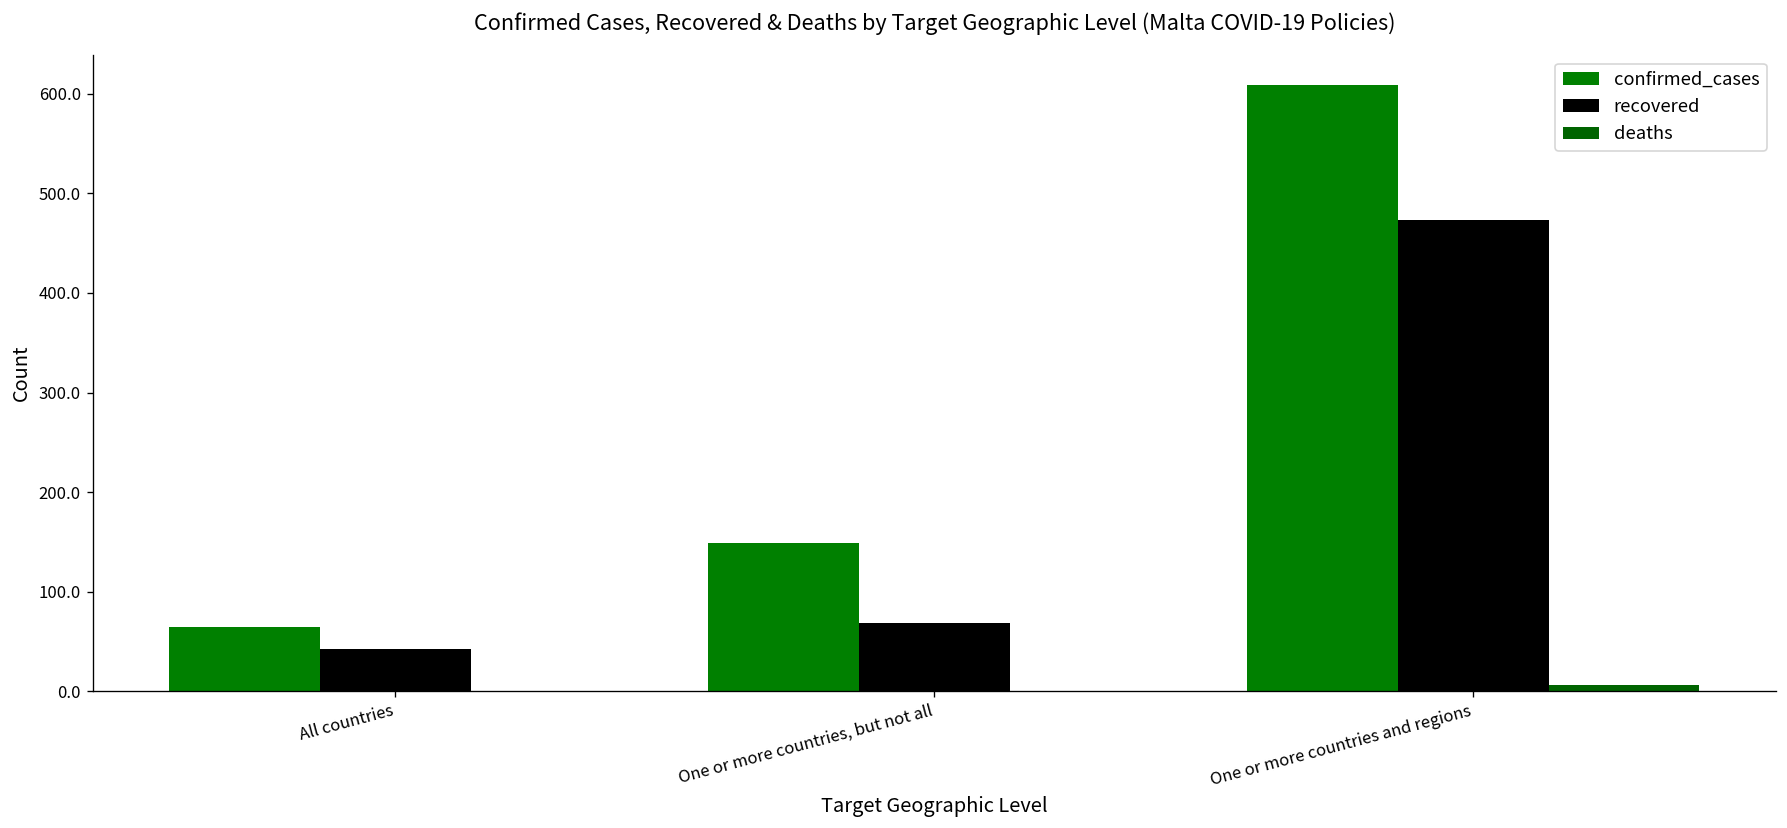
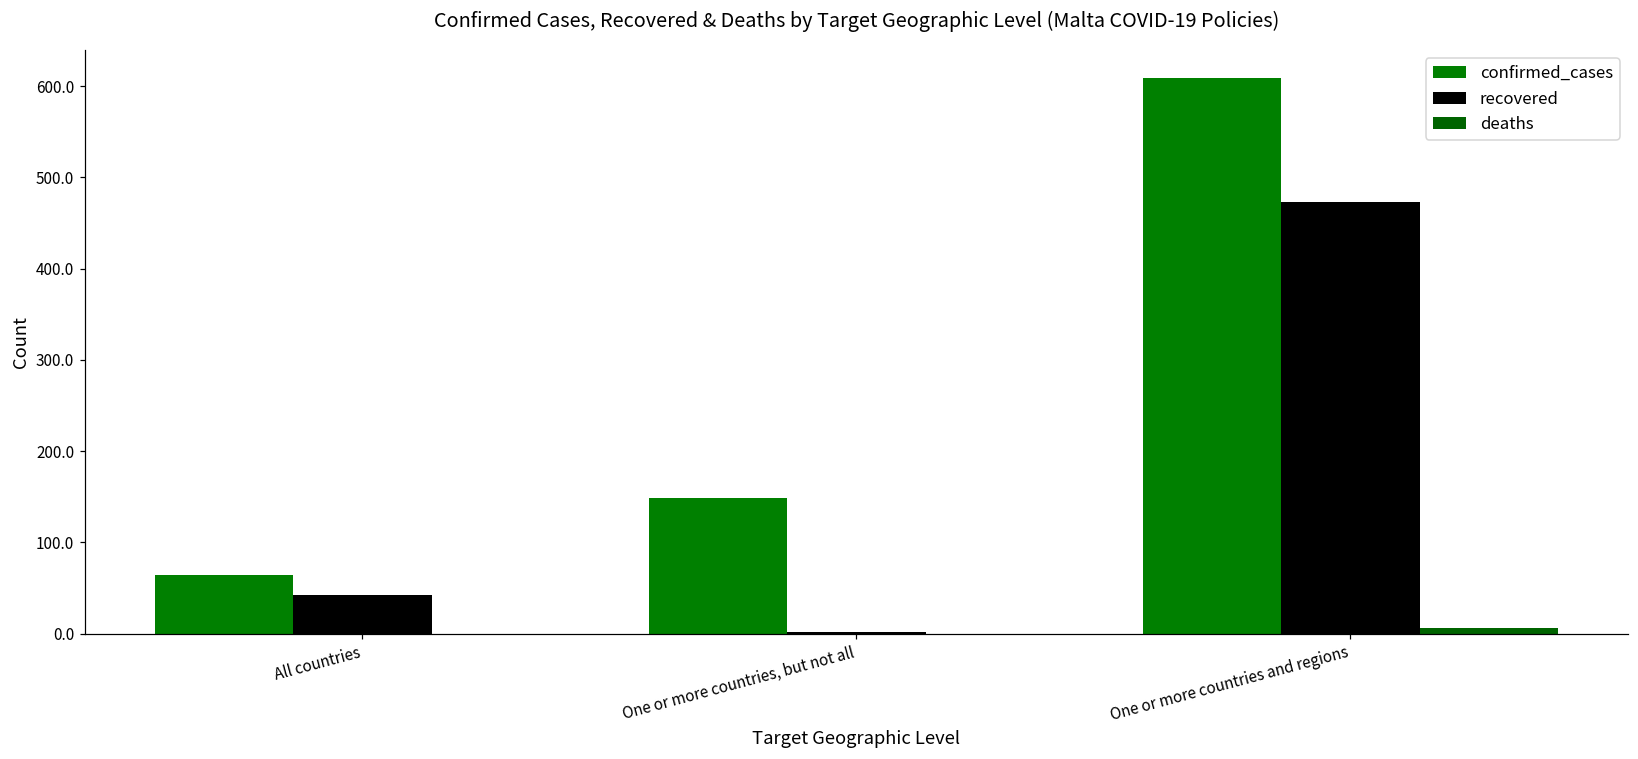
  {
    "recovered": {
      "All countries": 40,
-     "One or more countries, but not all": 70,
+     "One or more countries, but not all": 0,
      "One or more countries and regions": 470
    }
  }
